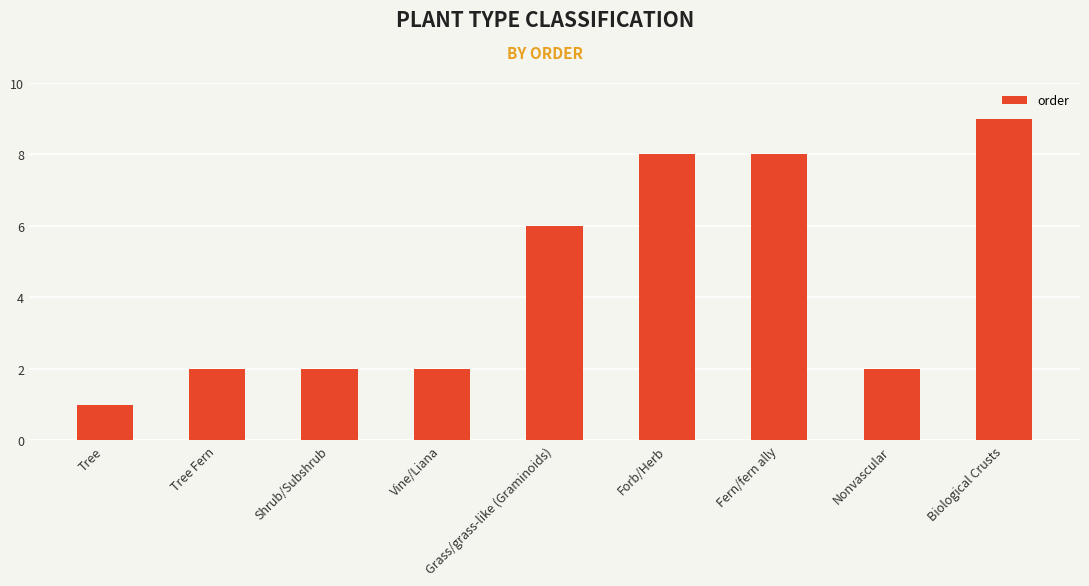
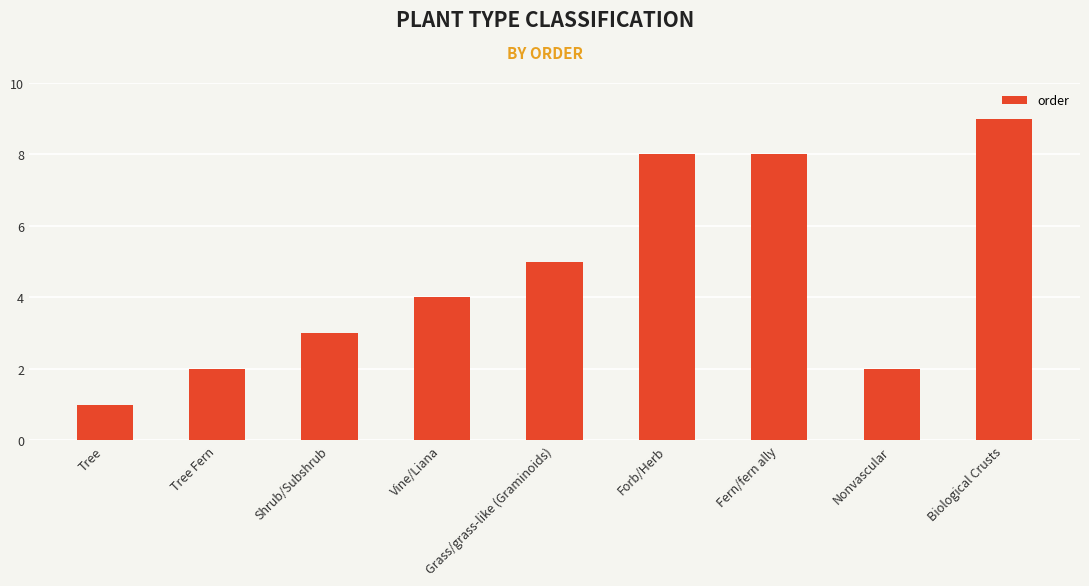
  {
    "Tree": 1,
    "Tree Fern": 2,
-   "Shrub/Subshrub": 2,
-   "Vine/Liana": 2,
-   "Grass/grass-like (Graminoids)": 6,
+   "Shrub/Subshrub": 3,
+   "Vine/Liana": 4,
+   "Grass/grass-like (Graminoids)": 5,
    "Forb/Herb": 8,
    "Fern/fern ally": 8,
    "Nonvascular": 2,
    "Biological Crusts": 9
  }
